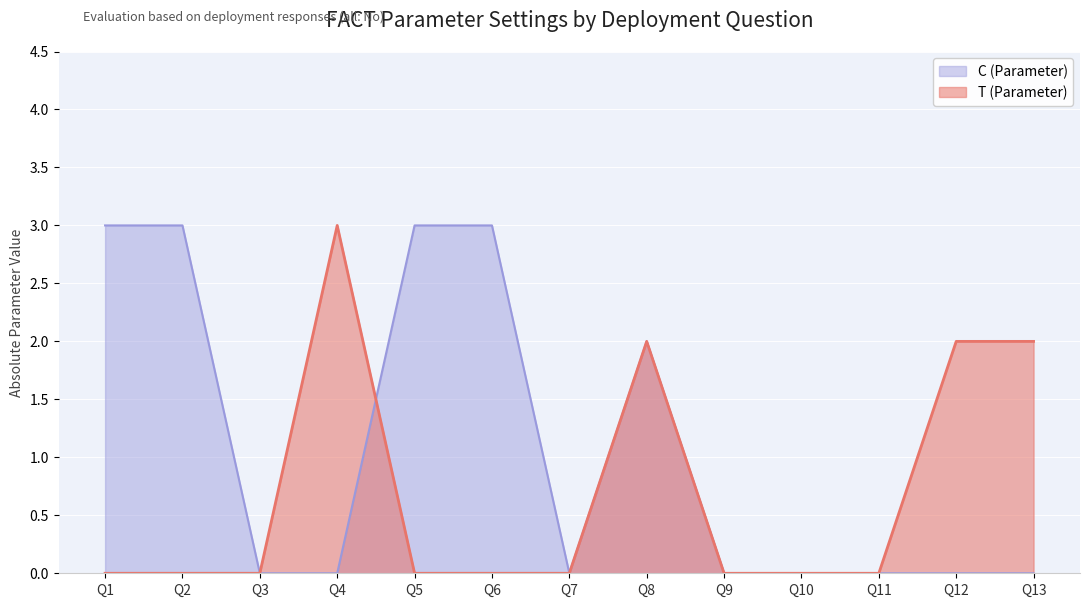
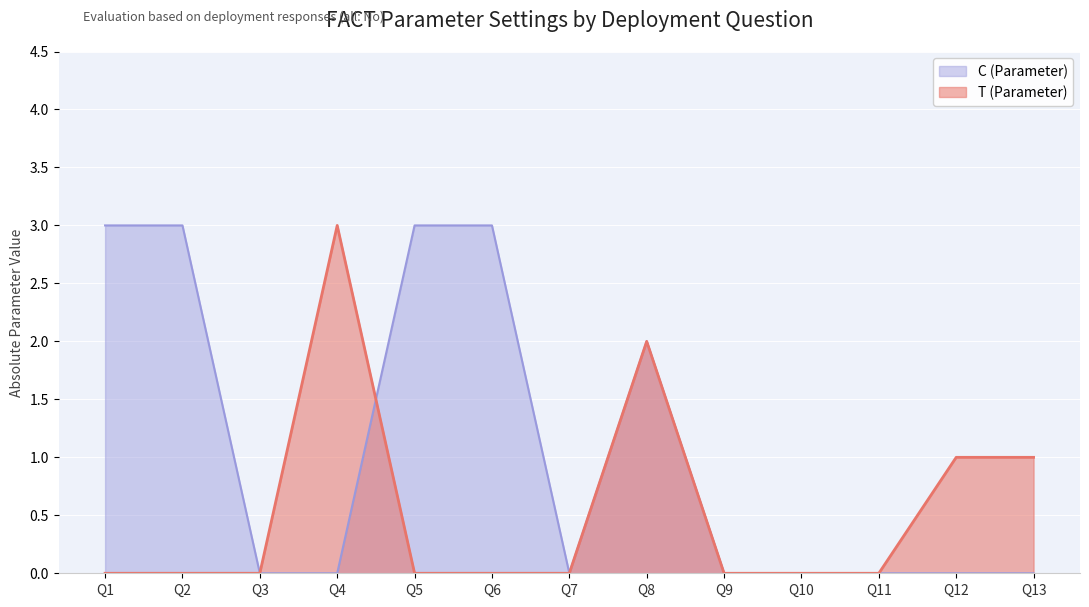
  {
    "C (Parameter)": {
      "Q1": 3,
      "Q2": 3,
      "Q4": 0,
      "Q5": 3,
      "Q6": 3,
      "Q12": 0,
      "Q13": 0
    },
    "T (Parameter)": {
      "Q1": 0,
      "Q2": 0,
      "Q4": 3,
      "Q5": 0,
      "Q6": 0,
-     "Q12": 2,
-     "Q13": 2
+     "Q12": 1,
+     "Q13": 1
    }
  }
